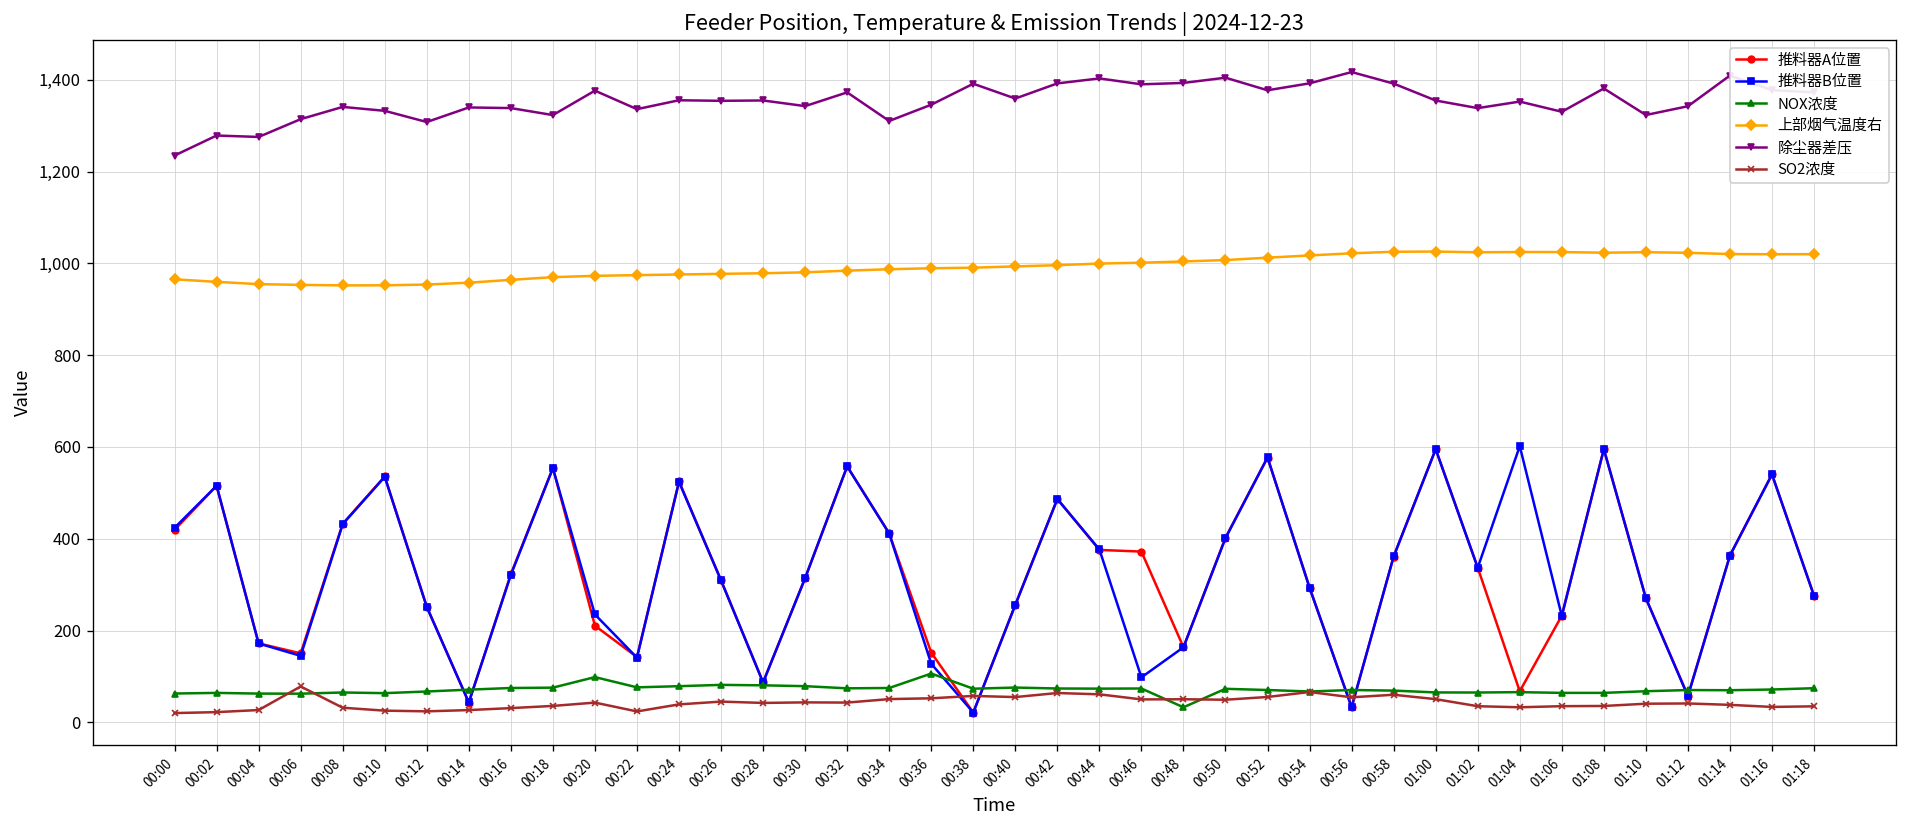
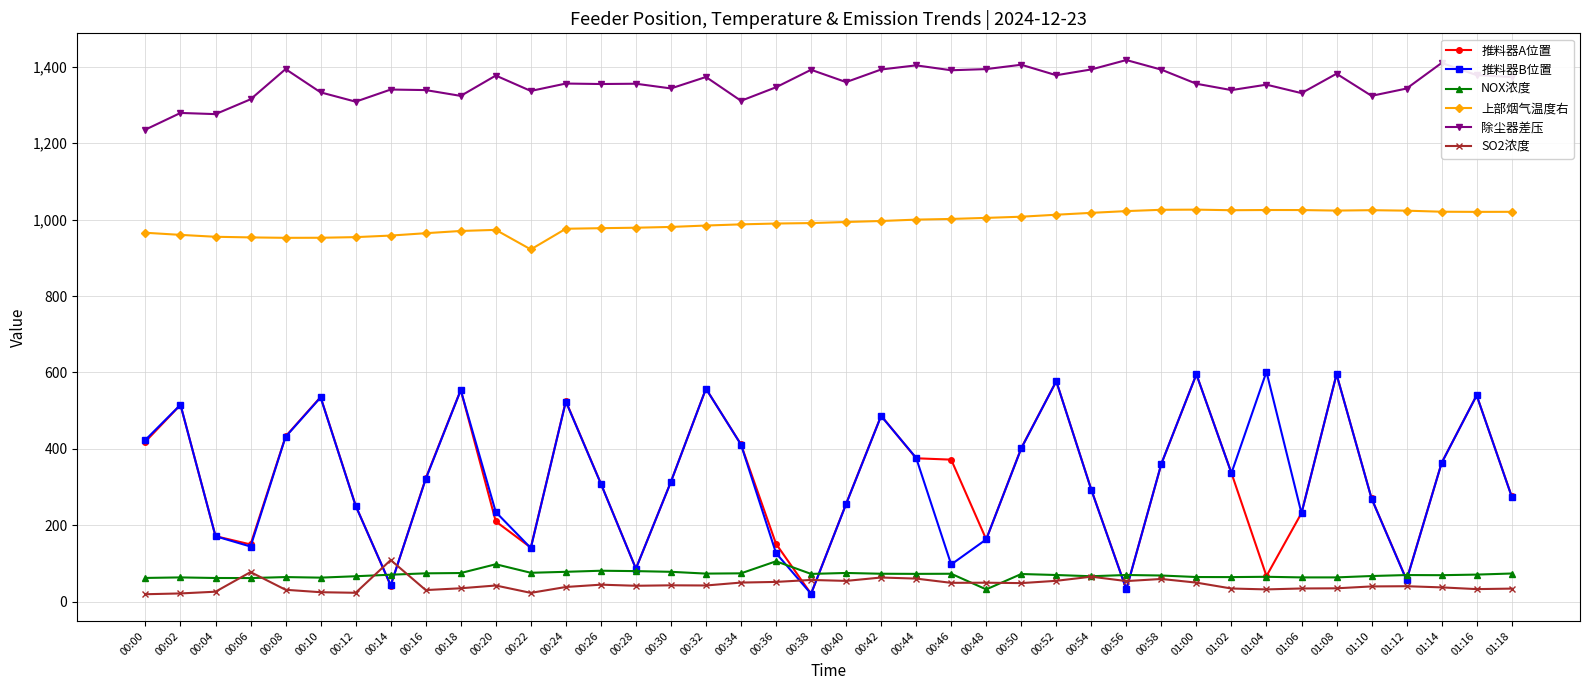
  {
    "推料器A位置": {
      "00:20": "210",
      "00:36": "150",
      "00:46": "370"
    },
    "推料器B位置": {
      "00:20": "240",
      "00:36": "130",
      "00:46": "100",
      "01:04": "600"
    },
    "NOX浓度": {
      "00:00": "60",
      "00:02": "60",
      "00:04": "60",
      "00:06": "60",
      "00:08": "70",
      "00:10": "60",
      "00:12": "70",
      "00:14": "70",
      "00:16": "70",
      "00:18": "80",
      "00:20": "100",
      "00:22": "80",
      "00:24": "80",
      "00:26": "80",
      "00:30": "80",
      "00:32": "70",
      "00:34": "70",
      "00:36": "110",
      "00:38": "70",
      "00:40": "80",
      "00:42": "70",
      "00:44": "70",
      "00:46": "70",
      "00:48": "30",
      "00:50": "70",
      "00:52": "70",
      "00:56": "70",
      "00:58": "70",
      "01:00": "70",
      "01:02": "60",
      "01:06": "60",
      "01:08": "60",
      "01:10": "70",
      "01:12": "70",
      "01:14": "70",
      "01:16": "70",
      "01:18": "70"
    },
    "上部烟气温度右": {
      "00:00": "970",
      "00:02": "960",
      "00:04": "950",
      "00:06": "950",
      "00:08": "950",
      "00:10": "950",
      "00:12": "950",
      "00:14": "960",
      "00:16": "960",
      "00:18": "970",
      "00:20": "970",
-     "00:22": "970",
+     "00:22": "920",
      "00:24": "980",
      "00:26": "980",
      "00:28": "980",
      "00:30": "980",
      "00:32": "980",
      "00:34": "990",
      "00:36": "990",
      "00:38": "990",
      "00:40": "990",
      "00:42": "1,000",
      "00:44": "1,000",
      "00:46": "1,000",
      "00:48": "1,000",
      "00:50": "1,010",
      "00:52": "1,010",
      "00:54": "1,020",
      "00:56": "1,020",
      "00:58": "1,030",
      "01:00": "1,030",
      "01:02": "1,020",
      "01:04": "1,020",
      "01:06": "1,020",
      "01:08": "1,020",
      "01:10": "1,020",
      "01:12": "1,020",
      "01:14": "1,020",
      "01:16": "1,020",
      "01:18": "1,020"
    },
    "除尘器差压": {
      "00:00": "1,240",
      "00:02": "1,280",
      "00:04": "1,280",
      "00:06": "1,310",
-     "00:08": "1,340",
+     "00:08": "1,390",
      "00:10": "1,330",
      "00:12": "1,310",
      "00:14": "1,340",
      "00:16": "1,340",
      "00:18": "1,320",
      "00:20": "1,380",
      "00:22": "1,340",
      "00:24": "1,360",
      "00:26": "1,350",
      "00:28": "1,360",
      "00:30": "1,340",
      "00:32": "1,370",
      "00:34": "1,310",
      "00:36": "1,350",
      "00:38": "1,390",
      "00:40": "1,360",
      "00:42": "1,390",
      "00:44": "1,400",
      "00:46": "1,390",
      "00:48": "1,390",
      "00:50": "1,400",
      "00:52": "1,380",
      "00:54": "1,390",
      "00:56": "1,420",
      "00:58": "1,390",
      "01:00": "1,360",
      "01:02": "1,340",
      "01:04": "1,350",
      "01:06": "1,330",
      "01:08": "1,380",
      "01:10": "1,320",
      "01:12": "1,340"
    },
    "SO2浓度": {
      "00:00": "20",
      "00:02": "20",
      "00:04": "30",
      "00:06": "80",
      "00:08": "30",
      "00:10": "30",
      "00:12": "20",
-     "00:14": "30",
+     "00:14": "110",
      "00:16": "30",
      "00:18": "40",
      "00:20": "40",
      "00:22": "20",
      "00:24": "40",
      "00:26": "50",
      "00:28": "40",
      "00:30": "40",
      "00:32": "40",
      "00:34": "50",
      "00:36": "50",
      "00:38": "60",
      "00:40": "60",
      "00:42": "60",
      "00:44": "60",
      "00:46": "50",
      "00:48": "50",
      "00:50": "50",
      "00:52": "60",
      "00:56": "50",
      "00:58": "60",
      "01:00": "50",
      "01:02": "40",
      "01:04": "30",
      "01:06": "40",
      "01:08": "40",
      "01:10": "40",
      "01:12": "40",
      "01:14": "40",
      "01:16": "30",
      "01:18": "30"
    }
  }
